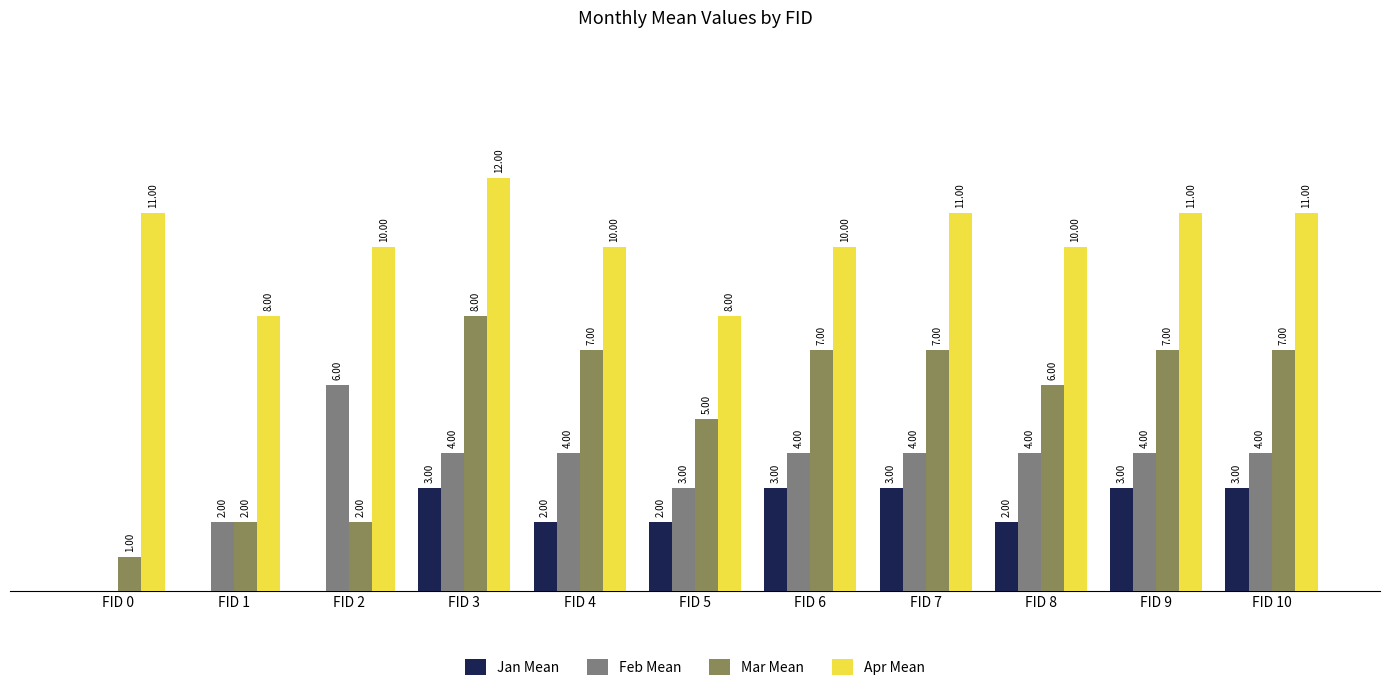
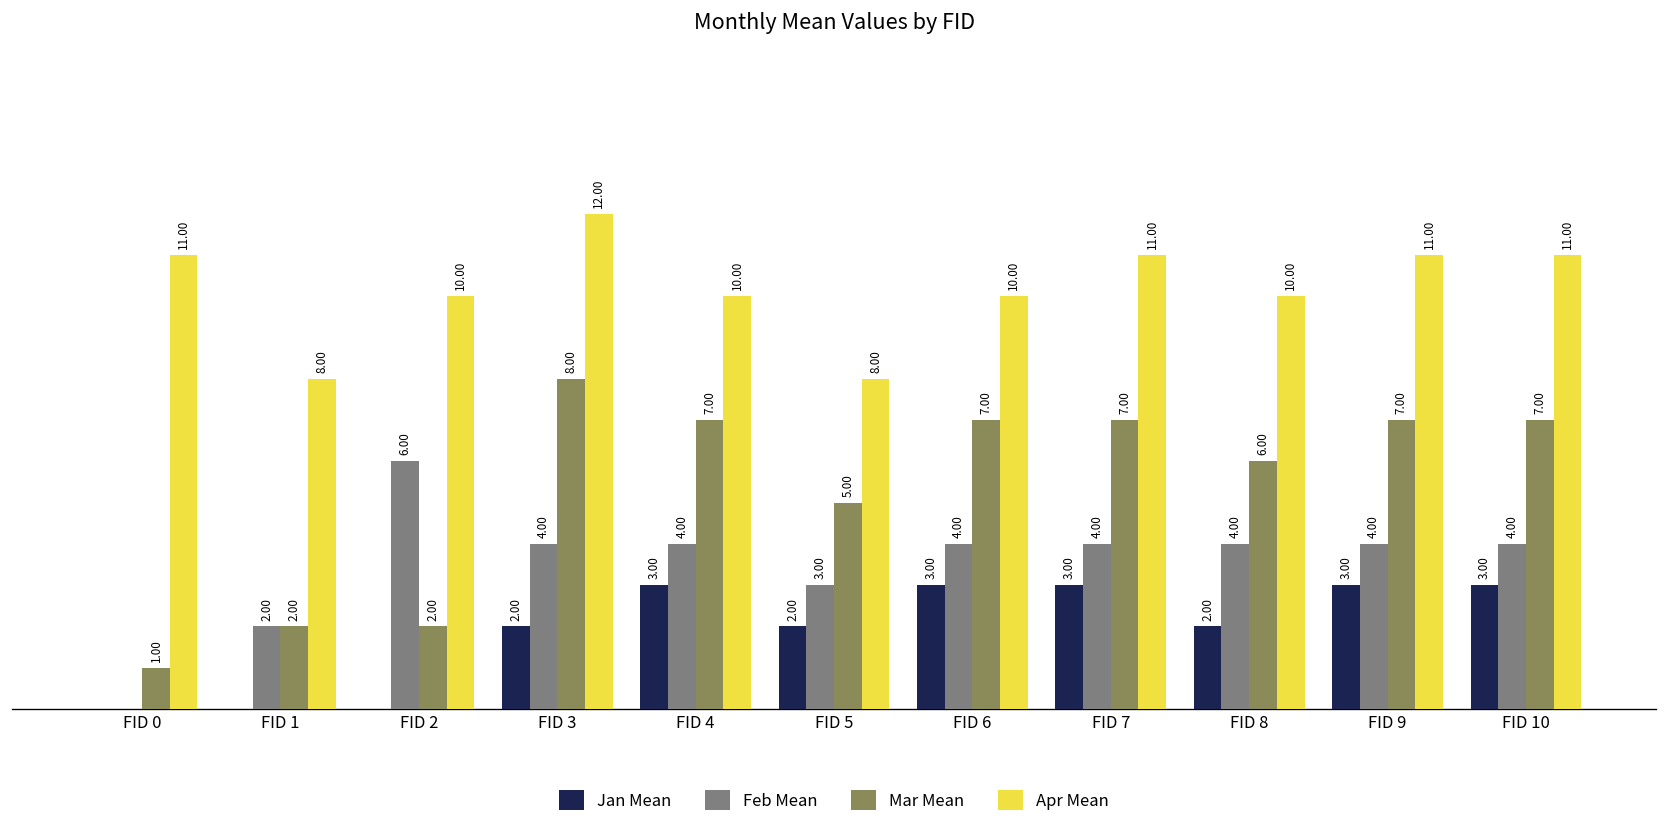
  {
    "Jan Mean": {
-     "FID 3": 3.00,
-     "FID 4": 2.00,
+     "FID 3": 2.00,
+     "FID 4": 3.00,
      "FID 5": 2.00,
      "FID 6": 3.00,
      "FID 7": 3.00,
      "FID 8": 2.00,
      "FID 9": 3.00,
      "FID 10": 3.00
    },
    "Apr Mean": {
      "FID 0": 11.00,
      "FID 1": 8.00,
      "FID 2": 10.00,
      "FID 3": 12.00,
      "FID 4": 10.00,
      "FID 5": 8.00,
      "FID 6": 10.00,
      "FID 7": 11.00,
      "FID 8": 10.00,
      "FID 9": 11.00,
      "FID 10": 11.00
    }
  }
